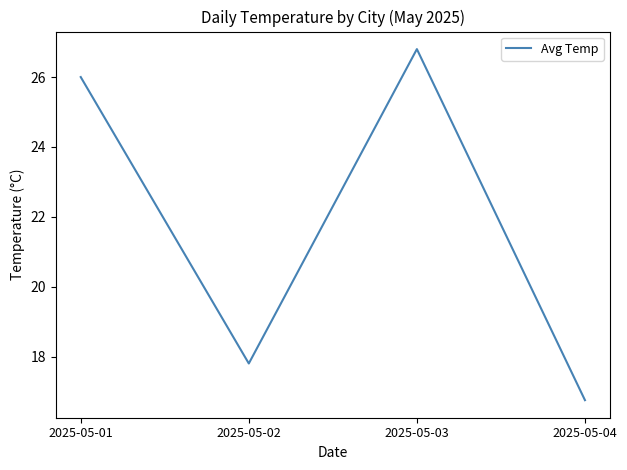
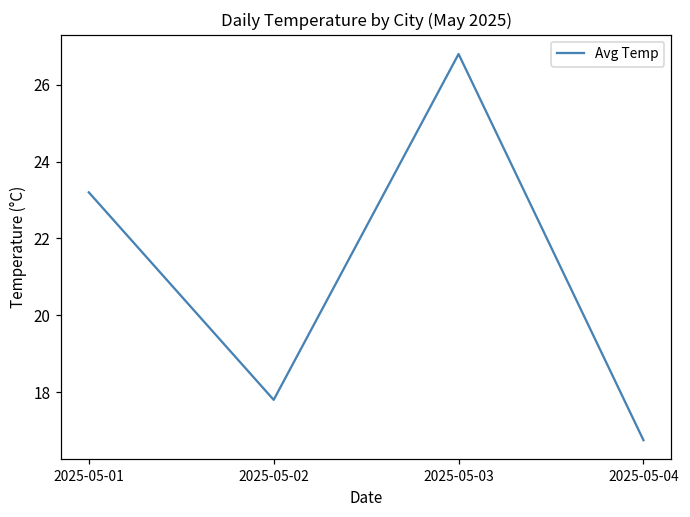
  {
-   "2025-05-01": 26.0,
+   "2025-05-01": 23.2,
    "2025-05-02": 17.8,
    "2025-05-03": 26.8,
    "2025-05-04": 16.8
  }
